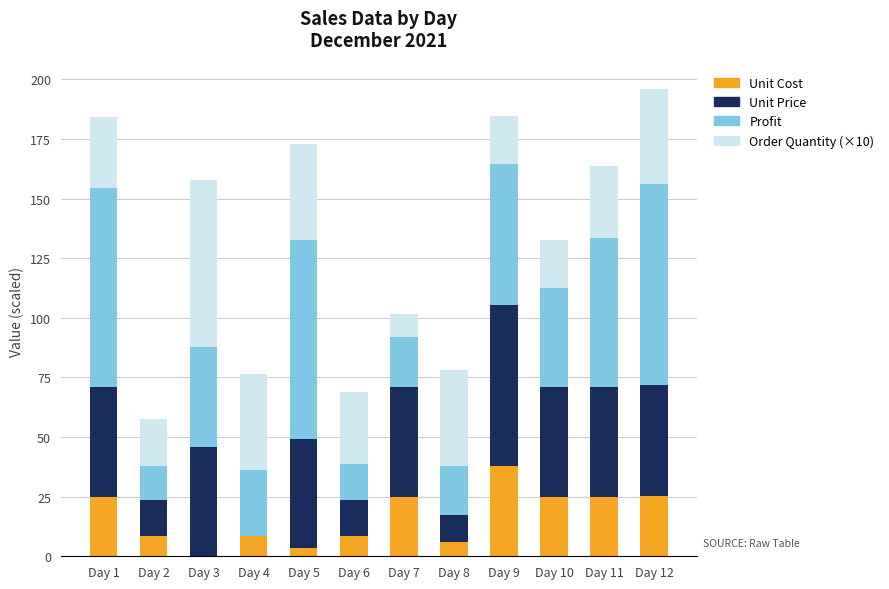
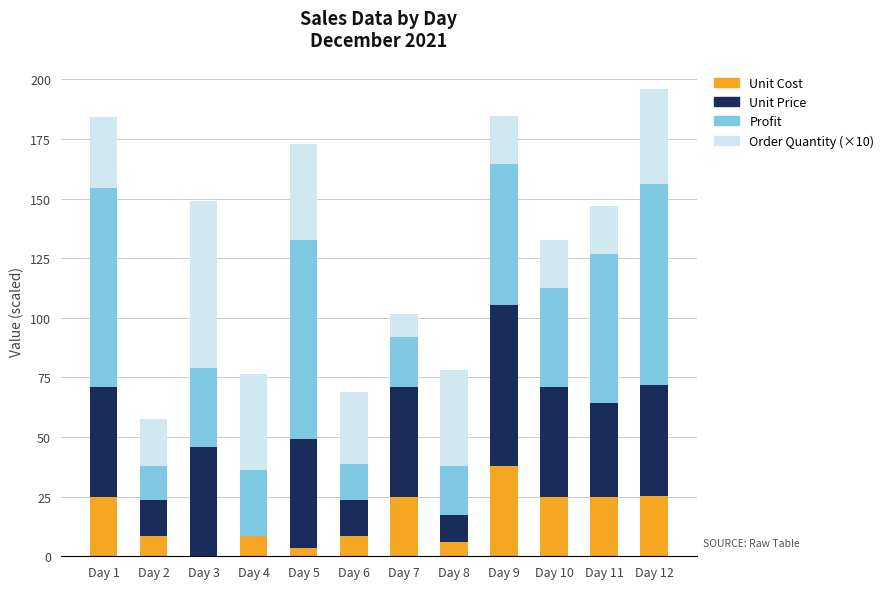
  {
    "Unit Cost": {
      "Day 1": 25,
      "Day 2": 8,
      "Day 3": 0,
      "Day 4": 8,
      "Day 5": 3,
      "Day 6": 8,
      "Day 7": 25,
      "Day 8": 6,
      "Day 9": 38,
      "Day 10": 25,
      "Day 11": 25,
      "Day 12": 25
    },
    "Unit Price": {
      "Day 1": 46,
      "Day 2": 15,
      "Day 3": 46,
      "Day 4": 0,
      "Day 5": 46,
      "Day 6": 15,
      "Day 7": 46,
      "Day 8": 11,
      "Day 9": 68,
      "Day 10": 46,
-     "Day 11": 46,
+     "Day 11": 39,
      "Day 12": 46
    },
    "Profit": {
      "Day 1": 83,
      "Day 2": 14,
-     "Day 3": 42,
+     "Day 3": 33,
      "Day 4": 28,
      "Day 5": 83,
      "Day 6": 15,
      "Day 7": 21,
      "Day 8": 21,
      "Day 9": 59,
      "Day 10": 42,
      "Day 11": 63,
      "Day 12": 84
    },
    "Order Quantity (×10)": {
      "Day 1": 30,
      "Day 2": 20,
      "Day 3": 70,
      "Day 4": 40,
      "Day 5": 40,
      "Day 6": 30,
      "Day 7": 10,
      "Day 8": 40,
      "Day 9": 20,
      "Day 10": 20,
-     "Day 11": 30,
+     "Day 11": 20,
      "Day 12": 40
    }
  }
